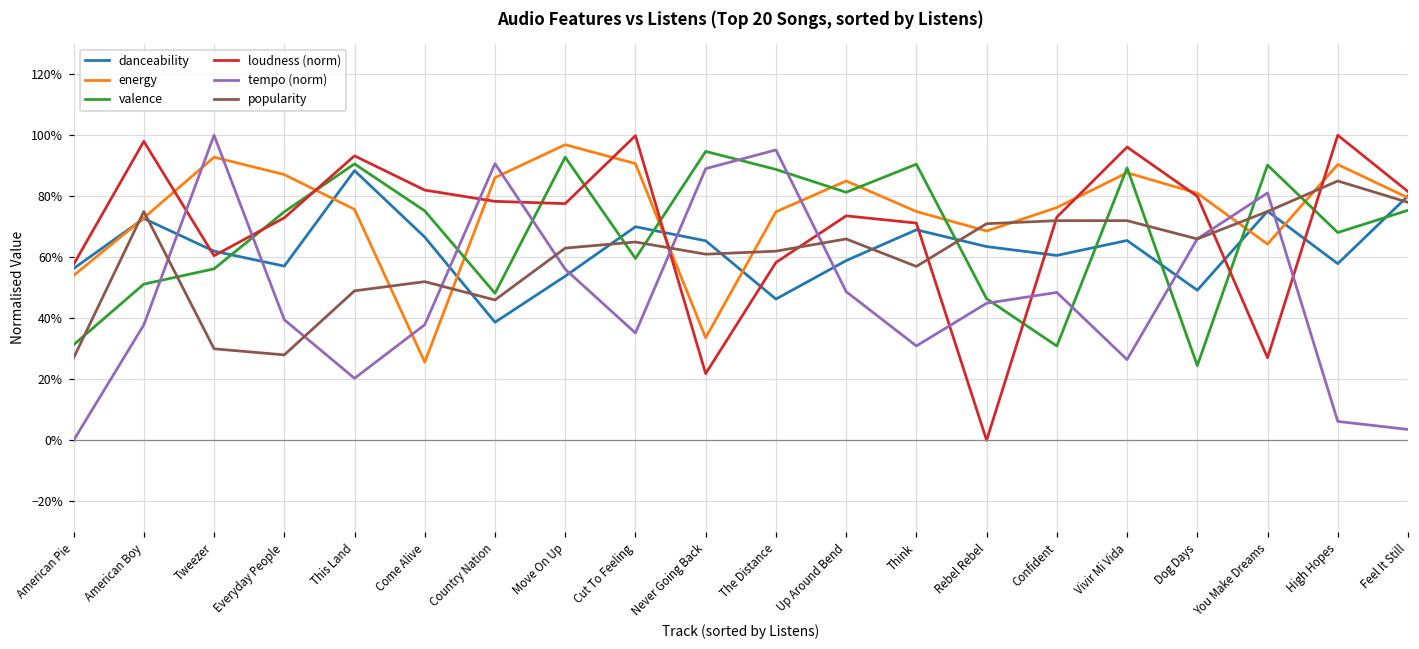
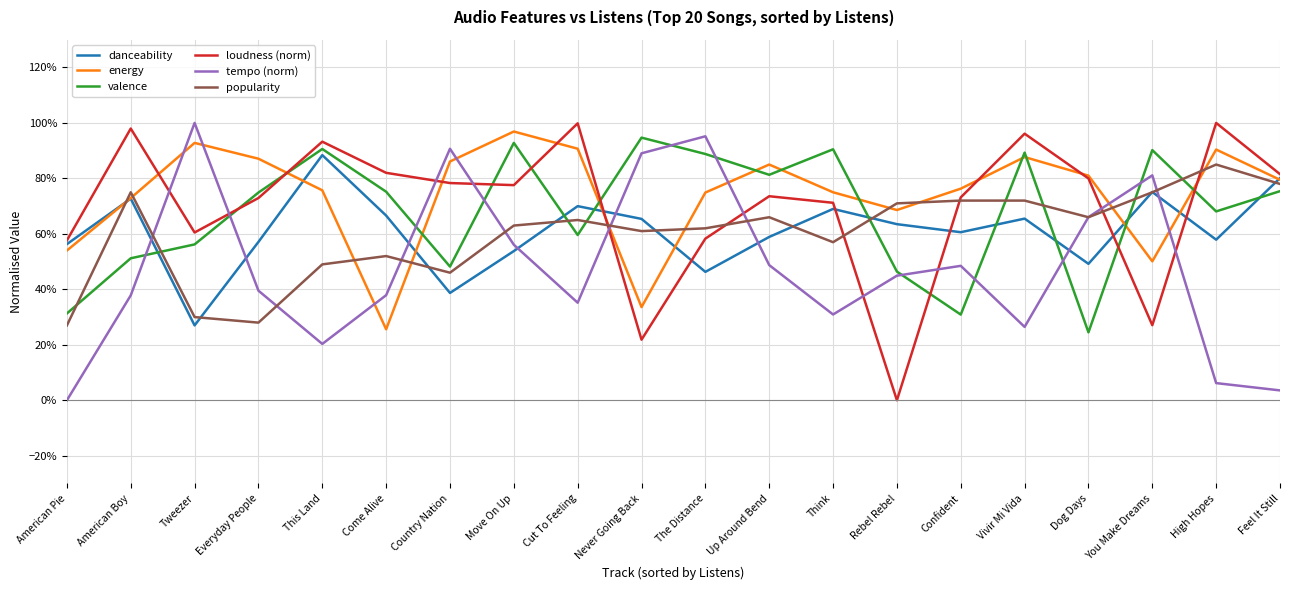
  {
    "danceability": {
      "American Pie": "56%",
-     "Tweezer": "62%",
+     "Tweezer": "27%",
      "Everyday People": "57%",
      "This Land": "88%",
      "Come Alive": "67%",
      "Country Nation": "39%",
      "Move On Up": "54%",
      "Cut To Feeling": "70%",
      "Never Going Back": "65%",
      "The Distance": "46%",
      "Up Around Bend": "59%",
      "Think": "69%",
      "Rebel Rebel": "64%",
      "Confident": "61%",
      "Vivir Mi Vida": "66%",
      "Dog Days": "49%",
      "High Hopes": "58%"
    },
    "energy": {
      "American Pie": "54%",
      "Tweezer": "93%",
      "Everyday People": "87%",
      "This Land": "76%",
      "Come Alive": "26%",
      "Country Nation": "86%",
      "Move On Up": "97%",
      "Cut To Feeling": "91%",
      "Never Going Back": "34%",
      "The Distance": "75%",
      "Up Around Bend": "85%",
      "Think": "75%",
      "Rebel Rebel": "69%",
      "Confident": "76%",
      "Vivir Mi Vida": "88%",
      "Dog Days": "81%",
-     "You Make Dreams": "64%",
+     "You Make Dreams": "50%",
      "High Hopes": "90%"
    },
    "valence": {
      "American Pie": "31%",
      "American Boy": "51%",
      "Tweezer": "56%",
      "Everyday People": "75%",
      "This Land": "91%",
      "Come Alive": "75%",
      "Country Nation": "48%",
      "Move On Up": "93%",
      "Cut To Feeling": "60%",
      "Never Going Back": "95%",
      "The Distance": "89%",
      "Up Around Bend": "81%",
      "Think": "91%",
      "Rebel Rebel": "46%",
      "Confident": "31%",
      "Vivir Mi Vida": "89%",
      "Dog Days": "25%",
      "You Make Dreams": "90%",
      "High Hopes": "68%",
      "Feel It Still": "75%"
    },
    "loudness (norm)": {
      "American Pie": "58%",
      "American Boy": "98%",
      "Tweezer": "61%",
      "Everyday People": "73%",
      "This Land": "93%",
      "Come Alive": "82%",
      "Country Nation": "78%",
      "Move On Up": "78%",
      "Cut To Feeling": "100%",
      "Never Going Back": "22%",
      "The Distance": "58%",
      "Up Around Bend": "74%",
      "Think": "71%",
      "Rebel Rebel": "0%",
      "Confident": "73%",
      "Vivir Mi Vida": "96%",
      "Dog Days": "80%",
      "You Make Dreams": "27%",
      "High Hopes": "100%",
      "Feel It Still": "82%"
    },
    "tempo (norm)": {
      "American Pie": "0%",
      "American Boy": "38%",
      "Tweezer": "100%",
      "Everyday People": "40%",
      "This Land": "20%",
      "Come Alive": "38%",
      "Country Nation": "91%",
      "Move On Up": "56%",
      "Cut To Feeling": "35%",
      "Never Going Back": "89%",
      "The Distance": "95%",
      "Up Around Bend": "49%",
      "Think": "31%",
      "Rebel Rebel": "45%",
      "Confident": "48%",
      "Vivir Mi Vida": "26%",
      "You Make Dreams": "81%",
      "High Hopes": "6%",
      "Feel It Still": "4%"
    },
    "popularity": {
      "American Pie": "27%",
      "American Boy": "75%",
      "Tweezer": "30%",
      "Everyday People": "28%",
      "This Land": "49%",
      "Come Alive": "52%",
      "Country Nation": "46%",
      "Move On Up": "63%",
      "Cut To Feeling": "65%",
      "Never Going Back": "61%",
      "The Distance": "62%",
      "Up Around Bend": "66%",
      "Think": "57%",
      "Rebel Rebel": "71%",
      "Confident": "72%",
      "Vivir Mi Vida": "72%",
      "High Hopes": "85%",
      "Feel It Still": "78%"
    }
  }
